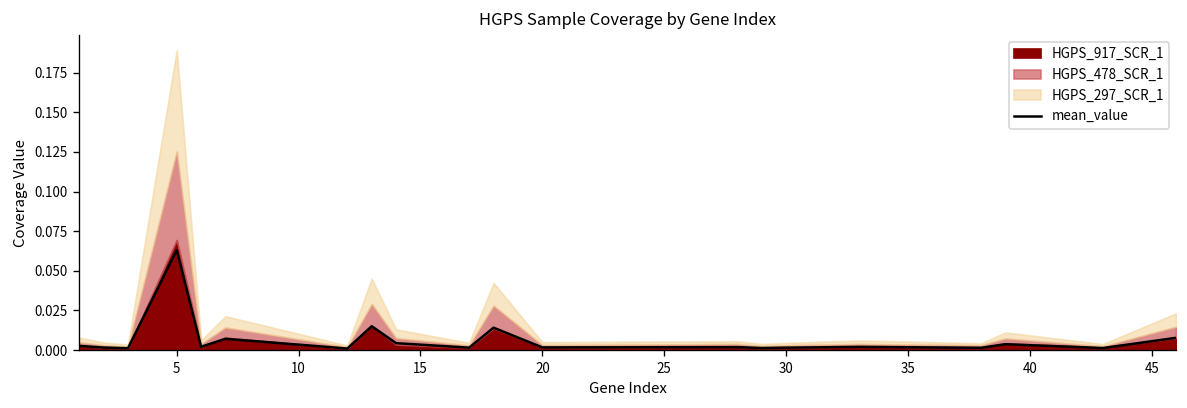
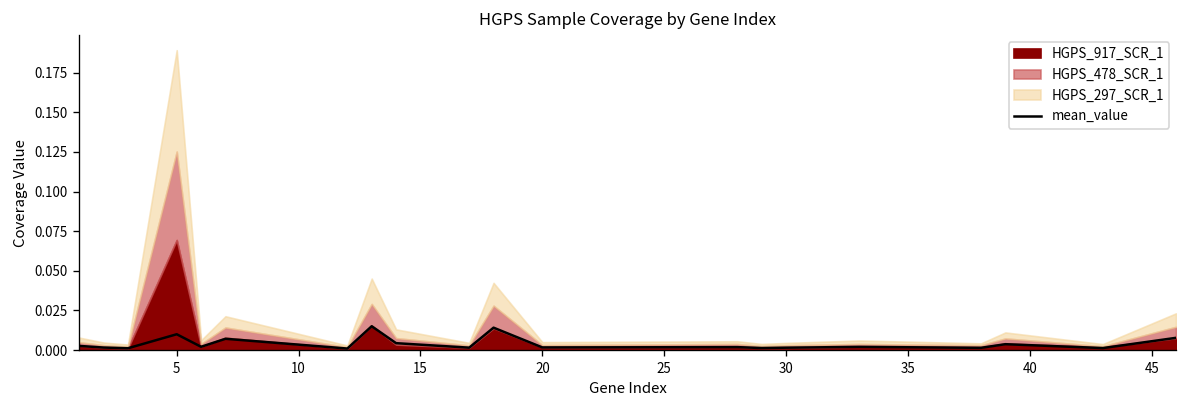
  {
    "mean_value": {
-     "5": 0.063
+     "5": 0.010
    },
    "HGPS_917_SCR_1": {
      "5": 0.069
    },
    "HGPS_478_SCR_1": {
      "5": 0.056
    },
    "HGPS_297_SCR_1": {
      "5": 0.064
    }
  }
